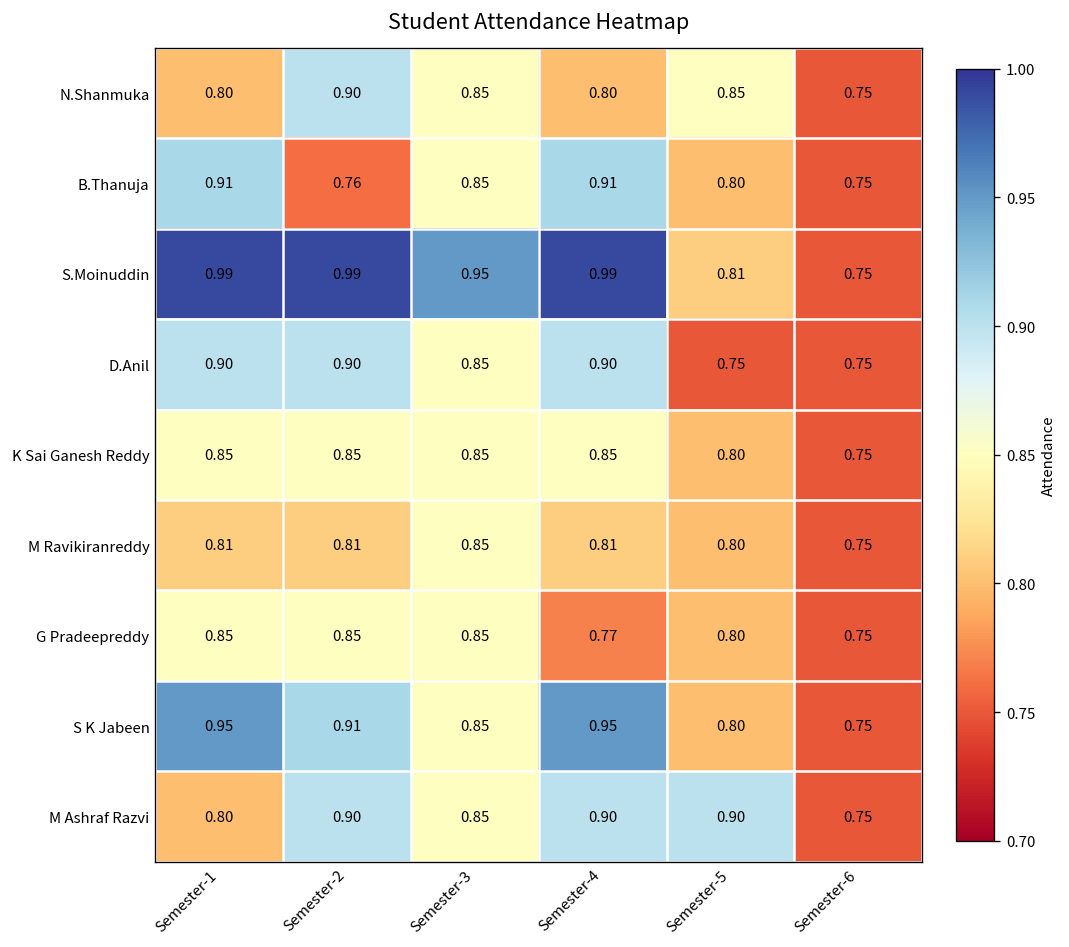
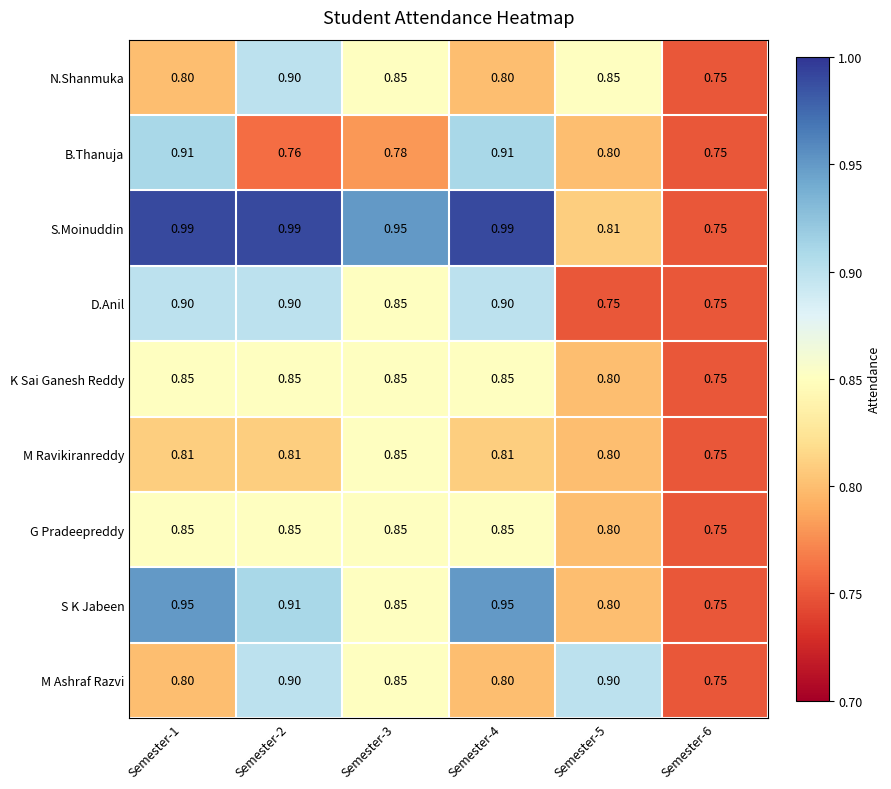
  {
    "N.Shanmuka": {
      "Semester-1": 0.80,
      "Semester-2": 0.90,
      "Semester-3": 0.85,
      "Semester-4": 0.80,
      "Semester-5": 0.85,
      "Semester-6": 0.75
    },
    "B.Thanuja": {
      "Semester-1": 0.91,
      "Semester-2": 0.76,
-     "Semester-3": 0.85,
+     "Semester-3": 0.78,
      "Semester-4": 0.91,
      "Semester-5": 0.80,
      "Semester-6": 0.75
    },
    "S.Moinuddin": {
      "Semester-1": 0.99,
      "Semester-2": 0.99,
      "Semester-3": 0.95,
      "Semester-4": 0.99,
      "Semester-5": 0.81,
      "Semester-6": 0.75
    },
    "D.Anil": {
      "Semester-1": 0.90,
      "Semester-2": 0.90,
      "Semester-3": 0.85,
      "Semester-4": 0.90,
      "Semester-5": 0.75,
      "Semester-6": 0.75
    },
    "K Sai Ganesh Reddy": {
      "Semester-1": 0.85,
      "Semester-2": 0.85,
      "Semester-3": 0.85,
      "Semester-4": 0.85,
      "Semester-5": 0.80,
      "Semester-6": 0.75
    },
    "M Ravikiranreddy": {
      "Semester-1": 0.81,
      "Semester-2": 0.81,
      "Semester-3": 0.85,
      "Semester-4": 0.81,
      "Semester-5": 0.80,
      "Semester-6": 0.75
    },
    "G Pradeepreddy": {
      "Semester-1": 0.85,
      "Semester-2": 0.85,
      "Semester-3": 0.85,
-     "Semester-4": 0.77,
+     "Semester-4": 0.85,
      "Semester-5": 0.80,
      "Semester-6": 0.75
    },
    "S K Jabeen": {
      "Semester-1": 0.95,
      "Semester-2": 0.91,
      "Semester-3": 0.85,
      "Semester-4": 0.95,
      "Semester-5": 0.80,
      "Semester-6": 0.75
    },
    "M Ashraf Razvi": {
      "Semester-1": 0.80,
      "Semester-2": 0.90,
      "Semester-3": 0.85,
-     "Semester-4": 0.90,
+     "Semester-4": 0.80,
      "Semester-5": 0.90,
      "Semester-6": 0.75
    }
  }
